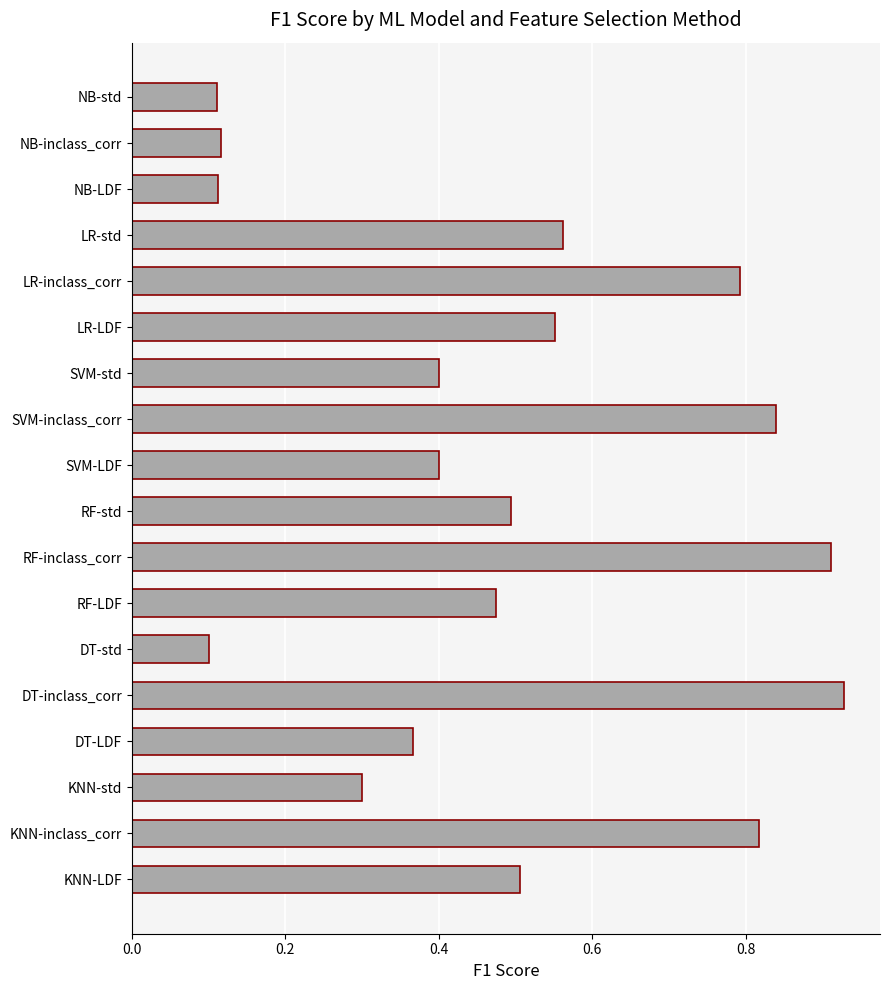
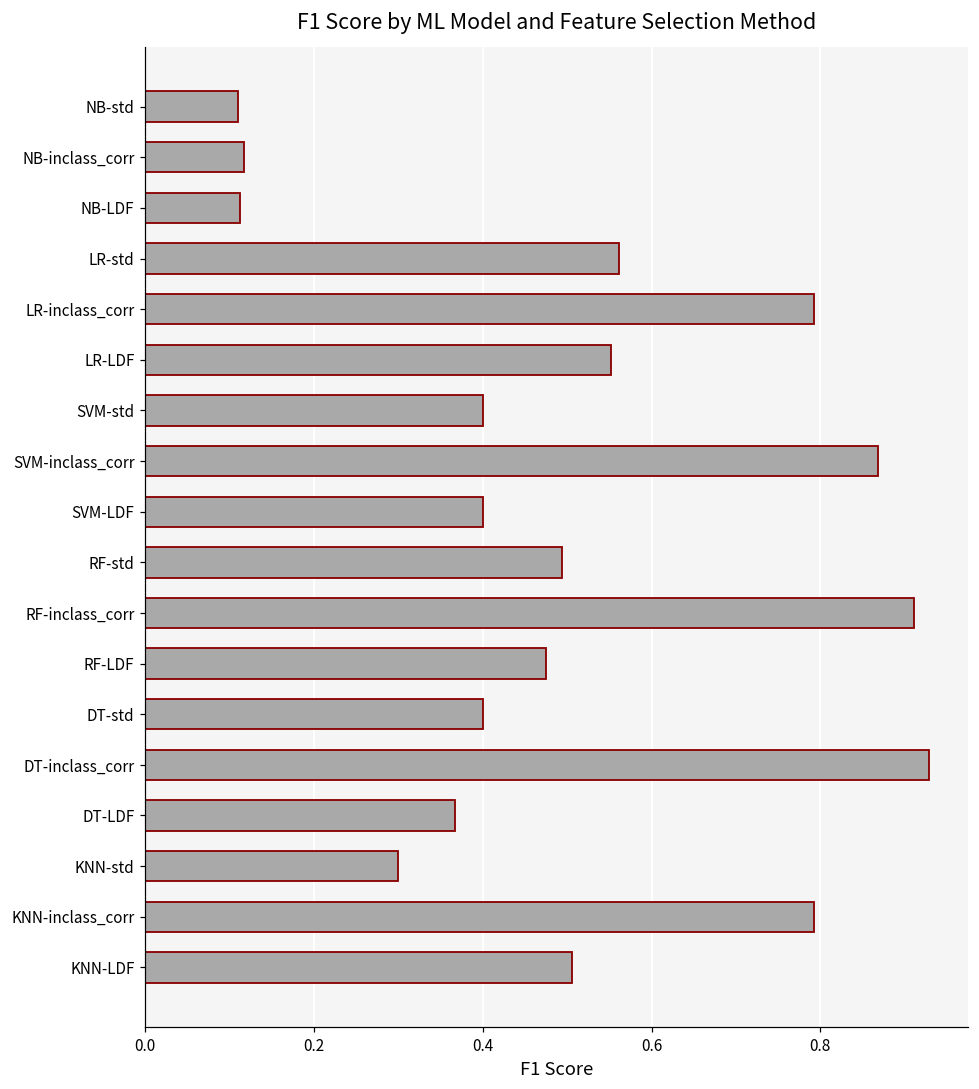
  {
    "NB-std": 0.11,
    "NB-inclass_corr": 0.12,
    "NB-LDF": 0.11,
    "LR-std": 0.56,
    "LR-inclass_corr": 0.79,
    "LR-LDF": 0.55,
    "SVM-std": 0.40,
-   "SVM-inclass_corr": 0.84,
+   "SVM-inclass_corr": 0.87,
    "SVM-LDF": 0.40,
    "RF-std": 0.49,
    "RF-inclass_corr": 0.91,
    "RF-LDF": 0.48,
-   "DT-std": 0.1,
+   "DT-std": 0.4,
    "DT-inclass_corr": 0.93,
    "DT-LDF": 0.37,
    "KNN-std": 0.30,
-   "KNN-inclass_corr": 0.82,
+   "KNN-inclass_corr": 0.79,
    "KNN-LDF": 0.51
  }
